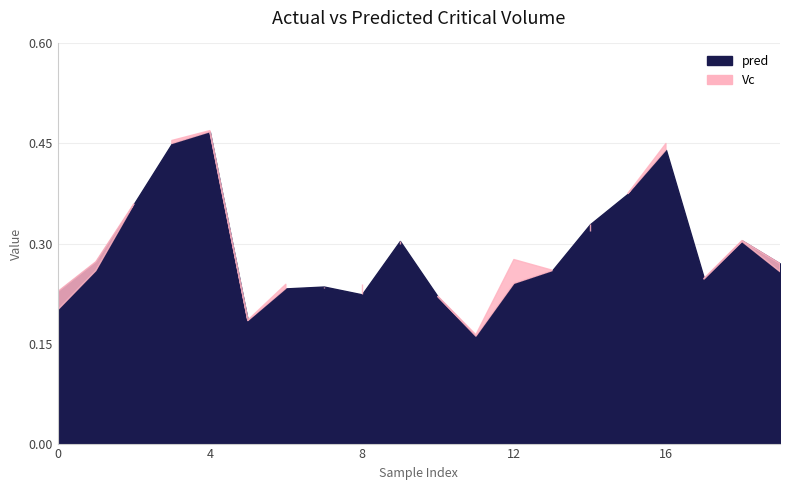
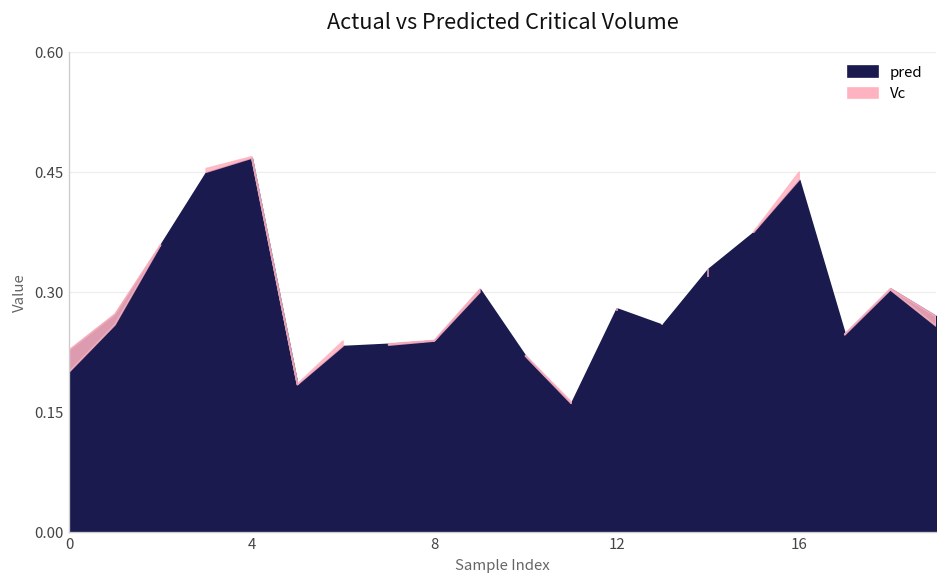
  {
    "0": 0.23,
    "4": 0.47,
-   "8": 0.22,
-   "12": 0.24,
+   "8": 0.24,
+   "12": 0.28,
    "16": 0.44
  }
